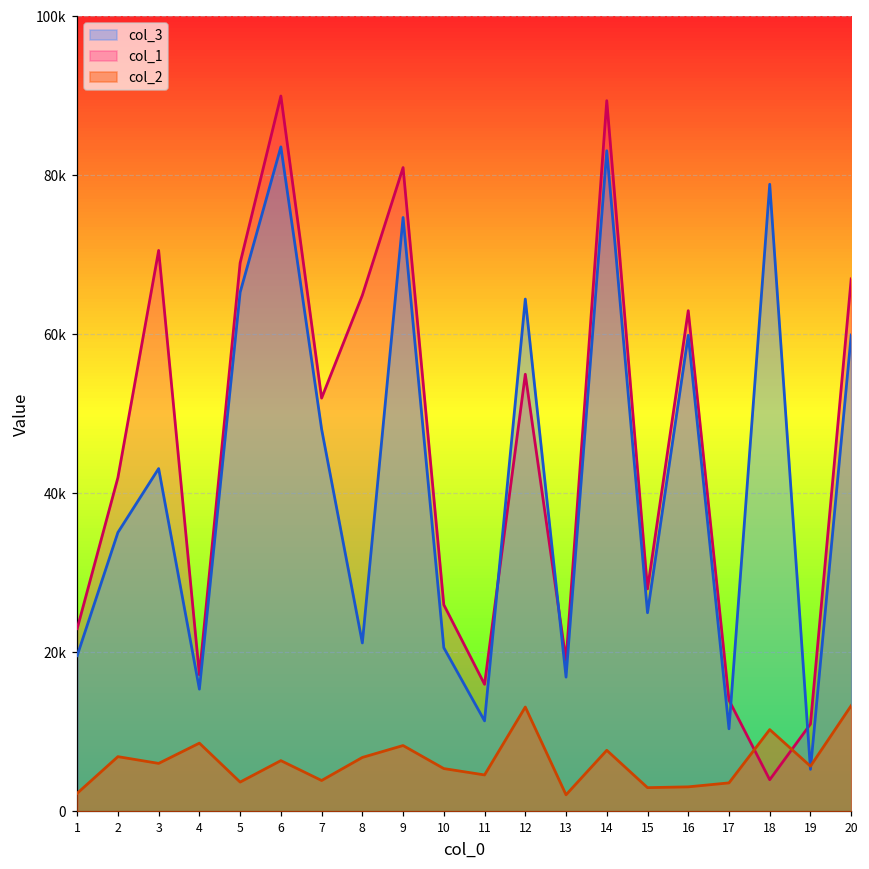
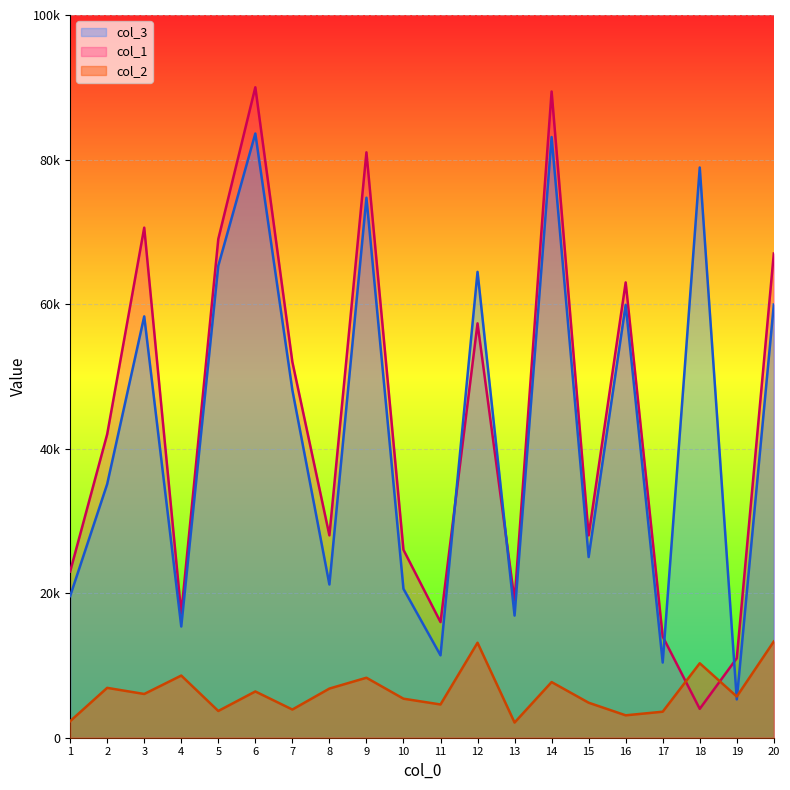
  {
    "col_3": {
      "1": 20000,
      "2": 35000,
-     "3": 43000,
+     "3": 58000,
      "4": 15000,
      "5": 65000,
      "6": 84000,
      "7": 48000,
      "8": 21000,
      "9": 75000,
      "10": 21000,
      "11": 11000,
      "12": 64000,
      "13": 17000,
      "14": 83000,
      "15": 25000,
      "16": 60000,
      "17": 10000,
      "18": 79000,
      "19": 5000,
      "20": 60000
    },
    "col_1": {
      "1": 23000,
      "2": 42000,
      "3": 71000,
      "4": 17000,
      "5": 69000,
      "6": 90000,
      "7": 52000,
-     "8": 65000,
+     "8": 28000,
      "9": 81000,
      "10": 26000,
      "11": 16000,
-     "12": 55000,
+     "12": 57000,
      "13": 19000,
      "14": 89000,
      "15": 28000,
      "16": 63000,
      "17": 14000,
      "18": 4000,
      "19": 11000,
      "20": 67000
    },
    "col_2": {
      "1": 2000,
      "2": 7000,
      "3": 6000,
      "4": 9000,
      "5": 4000,
      "6": 6000,
      "7": 4000,
      "8": 7000,
      "9": 8000,
      "10": 5000,
      "11": 5000,
      "12": 13000,
      "13": 2000,
      "14": 8000,
-     "15": 3000,
+     "15": 5000,
      "16": 3000,
      "17": 4000,
      "18": 10000,
      "19": 6000,
      "20": 13000
    }
  }
